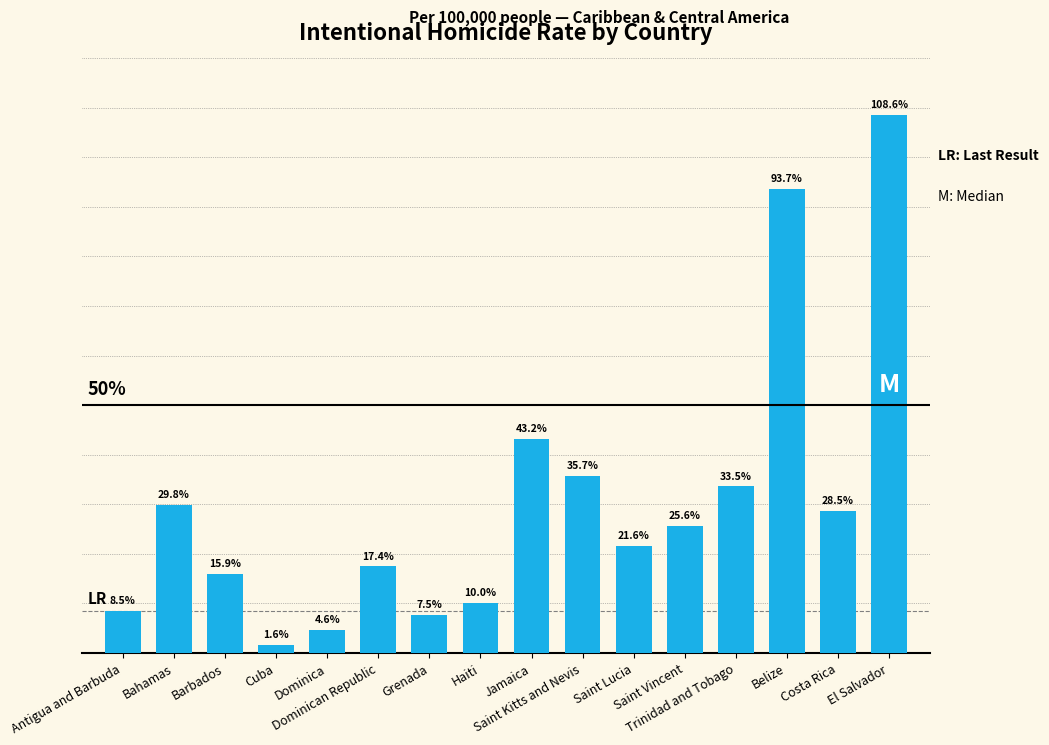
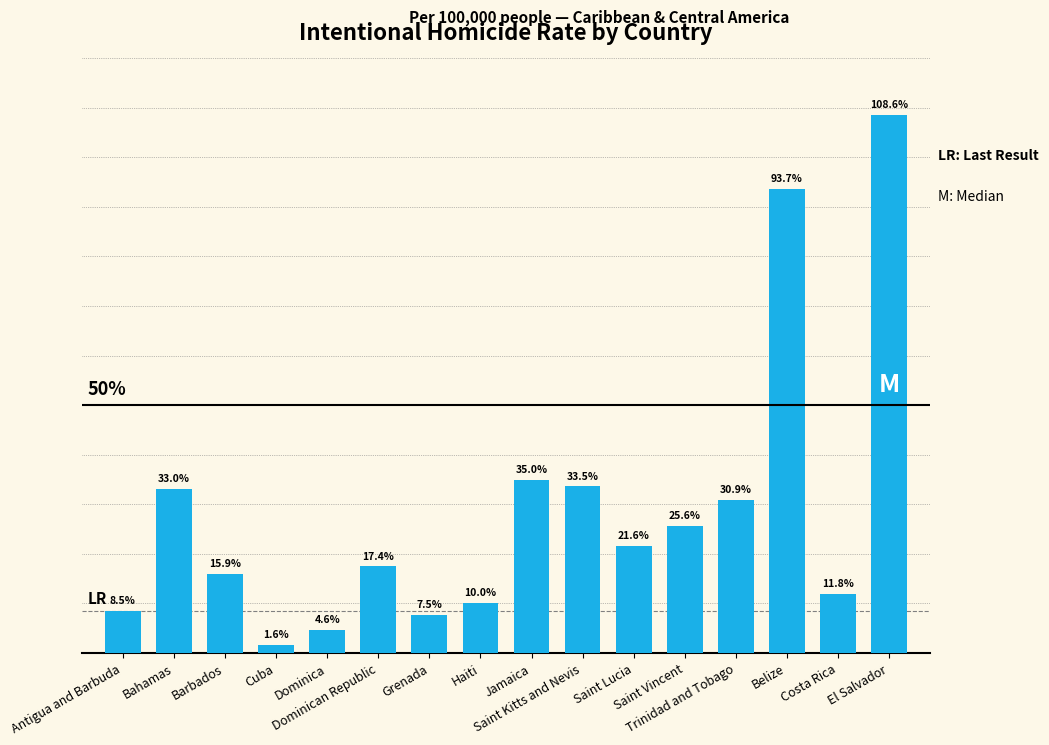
  {
    "Antigua and Barbuda": "8.5%",
-   "Bahamas": "29.8%",
+   "Bahamas": "33.0%",
    "Barbados": "15.9%",
    "Cuba": "1.6%",
    "Dominica": "4.6%",
    "Dominican Republic": "17.4%",
    "Grenada": "7.5%",
    "Haiti": "10.0%",
-   "Jamaica": "43.2%",
-   "Saint Kitts and Nevis": "35.7%",
+   "Jamaica": "35.0%",
+   "Saint Kitts and Nevis": "33.5%",
    "Saint Lucia": "21.6%",
    "Saint Vincent": "25.6%",
-   "Trinidad and Tobago": "33.5%",
+   "Trinidad and Tobago": "30.9%",
    "Belize": "93.7%",
-   "Costa Rica": "28.5%",
+   "Costa Rica": "11.8%",
    "El Salvador": "108.6%"
  }
